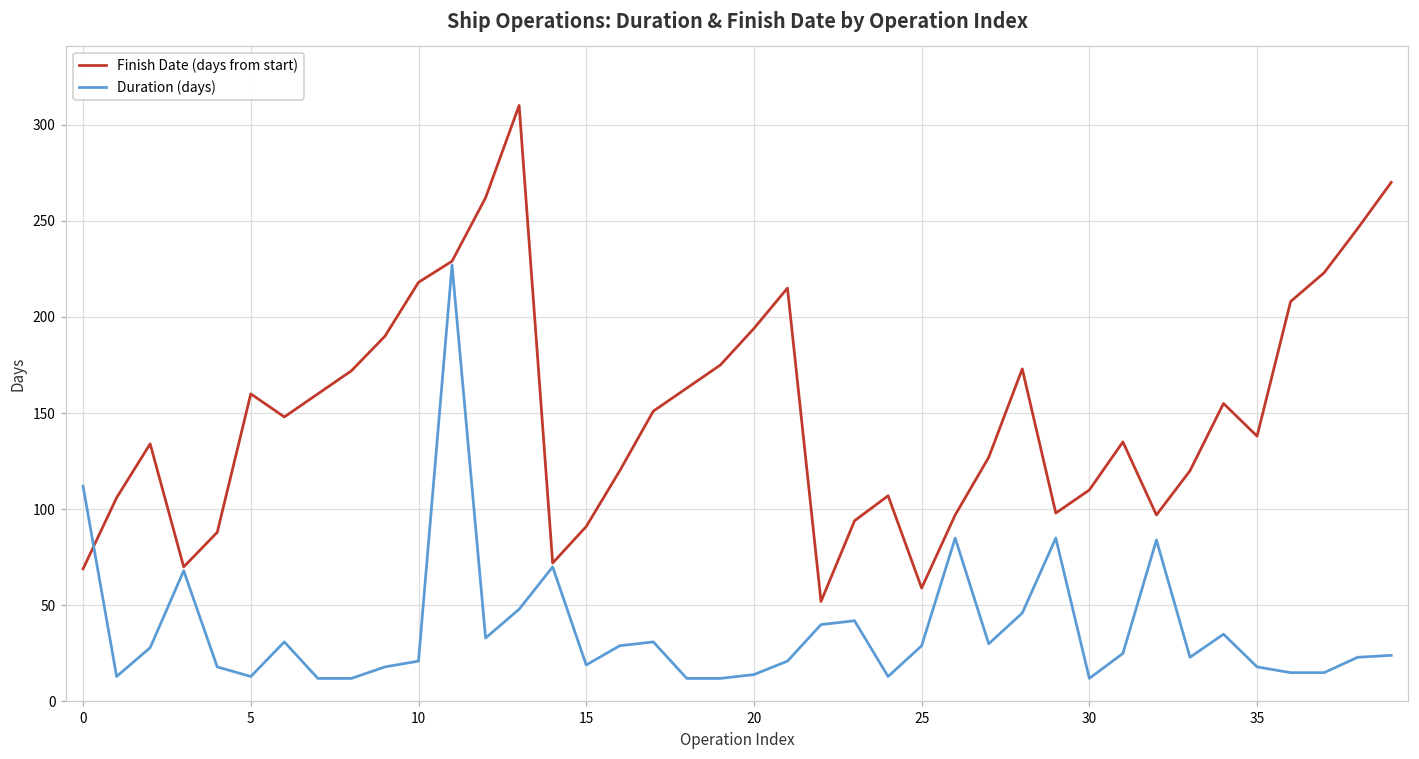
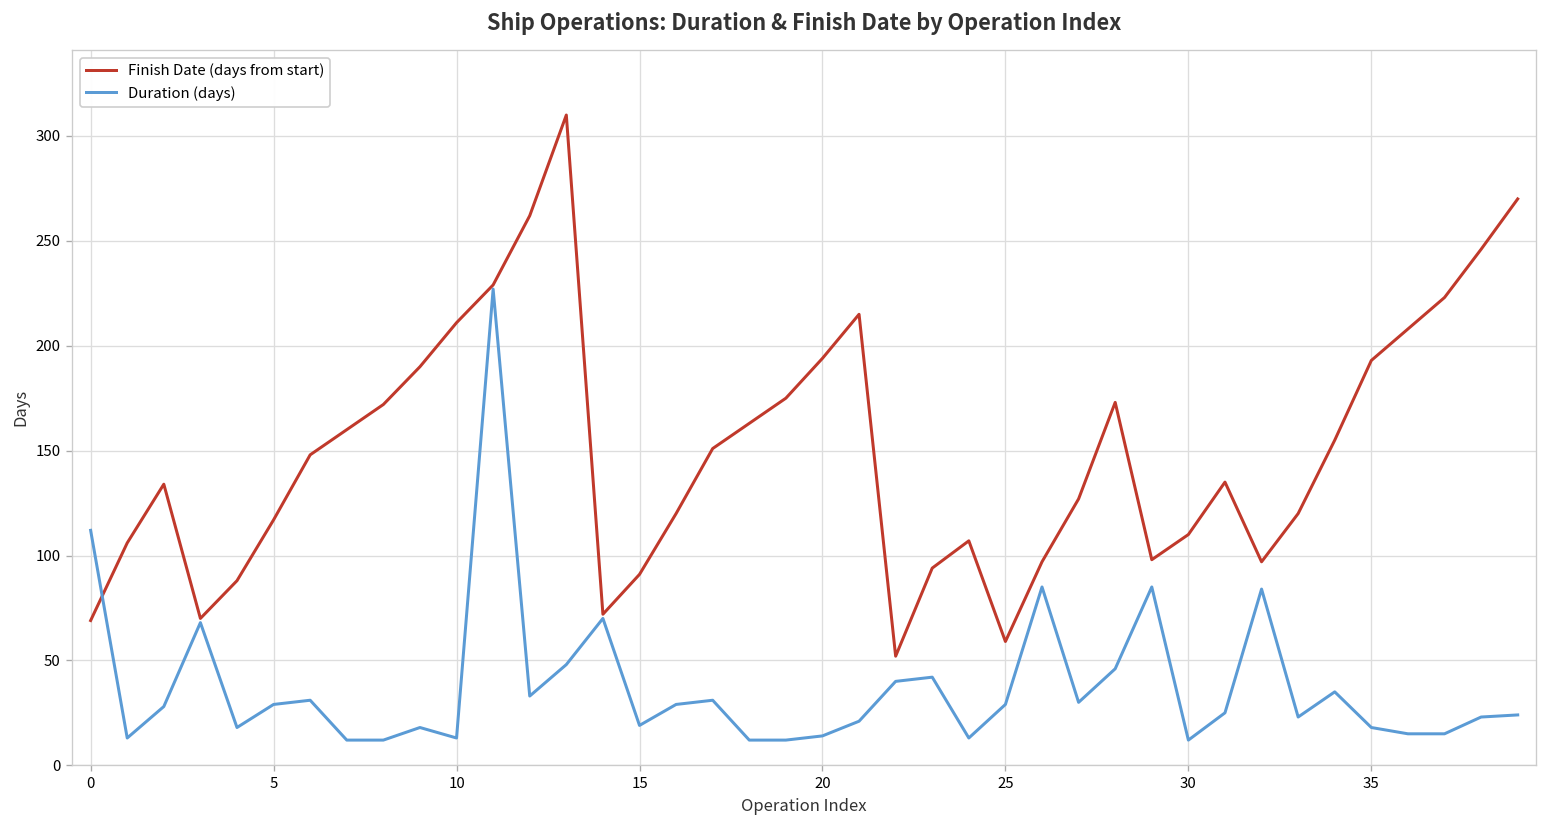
  {
    "Finish Date (days from start)": {
      "0": 69,
-     "5": 160,
-     "10": 218,
+     "5": 117,
+     "10": 211,
      "15": 91,
      "20": 194,
      "25": 59,
      "30": 110,
-     "35": 138
+     "35": 193
    },
    "Duration (days)": {
      "0": 112,
-     "5": 13,
-     "10": 21,
+     "5": 29,
+     "10": 13,
      "15": 19,
      "20": 14,
      "25": 29,
      "30": 12,
      "35": 18
    }
  }
